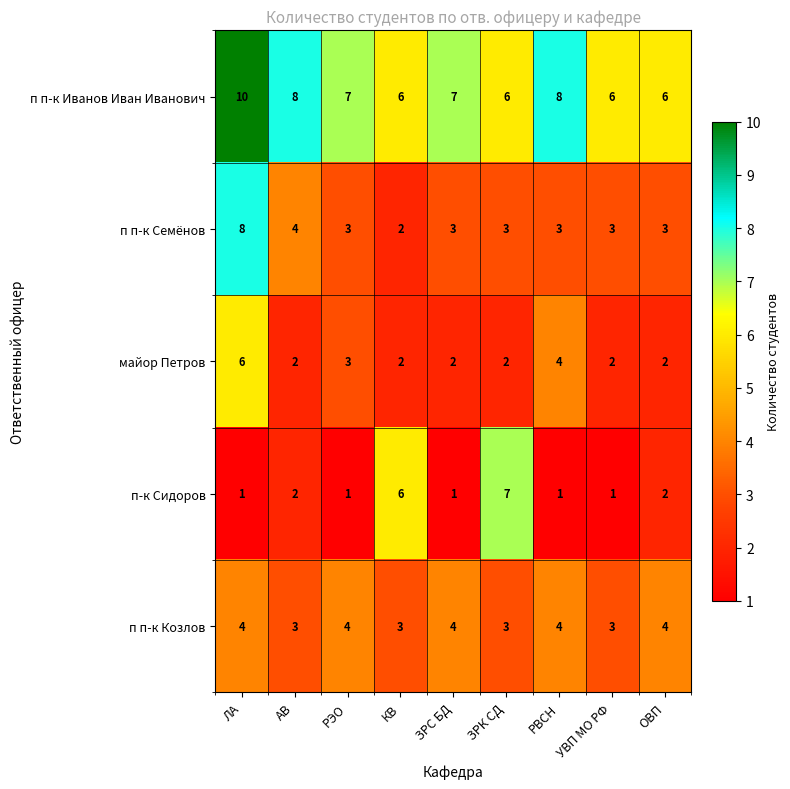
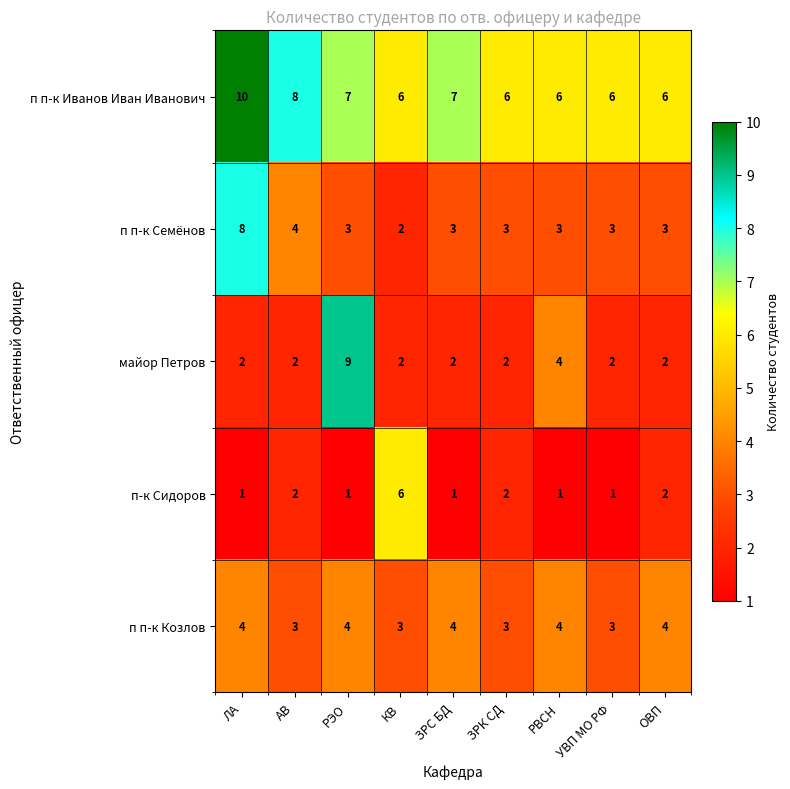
  {
    "п п-к Иванов Иван Иванович": {
      "ЛА": 10,
      "АВ": 8,
      "РЭО": 7,
      "КВ": 6,
      "ЗРС БД": 7,
      "ЗРК СД": 6,
-     "РВСН": 8,
+     "РВСН": 6,
      "УВП МО РФ": 6,
      "ОВП": 6
    },
    "п п-к Семёнов": {
      "ЛА": 8,
      "АВ": 4,
      "РЭО": 3,
      "КВ": 2,
      "ЗРС БД": 3,
      "ЗРК СД": 3,
      "РВСН": 3,
      "УВП МО РФ": 3,
      "ОВП": 3
    },
    "майор Петров": {
-     "ЛА": 6,
+     "ЛА": 2,
      "АВ": 2,
-     "РЭО": 3,
+     "РЭО": 9,
      "КВ": 2,
      "ЗРС БД": 2,
      "ЗРК СД": 2,
      "РВСН": 4,
      "УВП МО РФ": 2,
      "ОВП": 2
    },
    "п-к Сидоров": {
      "ЛА": 1,
      "АВ": 2,
      "РЭО": 1,
      "КВ": 6,
      "ЗРС БД": 1,
-     "ЗРК СД": 7,
+     "ЗРК СД": 2,
      "РВСН": 1,
      "УВП МО РФ": 1,
      "ОВП": 2
    },
    "п п-к Козлов": {
      "ЛА": 4,
      "АВ": 3,
      "РЭО": 4,
      "КВ": 3,
      "ЗРС БД": 4,
      "ЗРК СД": 3,
      "РВСН": 4,
      "УВП МО РФ": 3,
      "ОВП": 4
    }
  }
